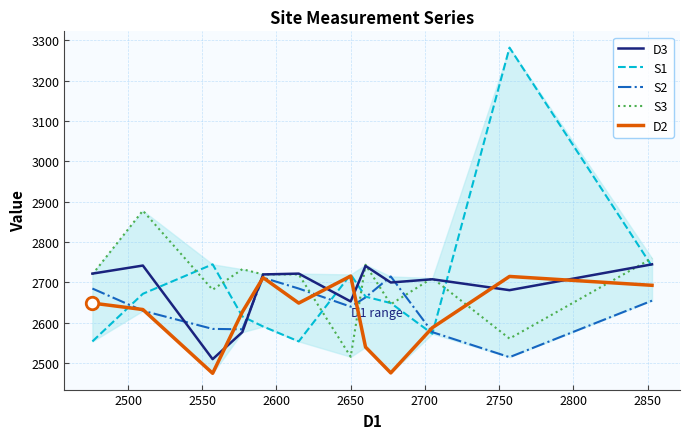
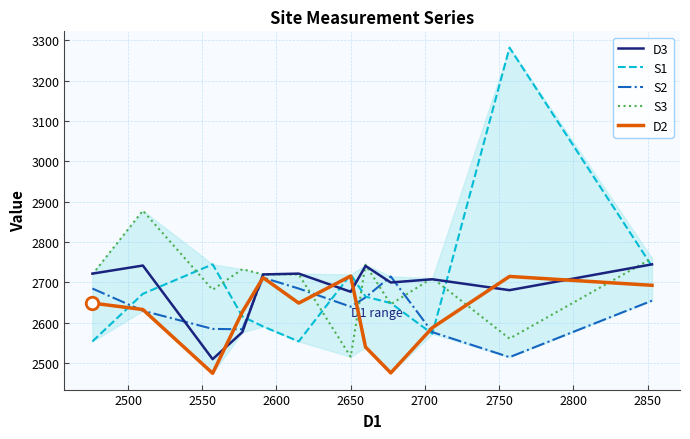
  {
    "D3": {
-     "2650": 2650
+     "2650": 2680
    },
    "S2": {
      "2650": 2640
    },
    "S3": {
      "2650": 2520
    }
  }
